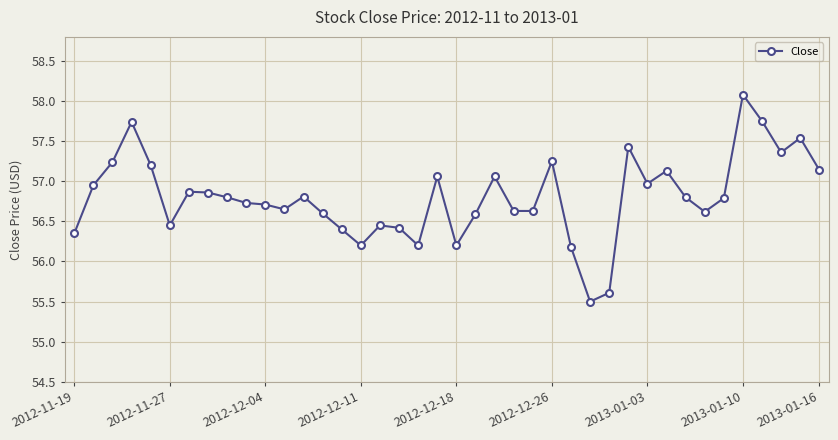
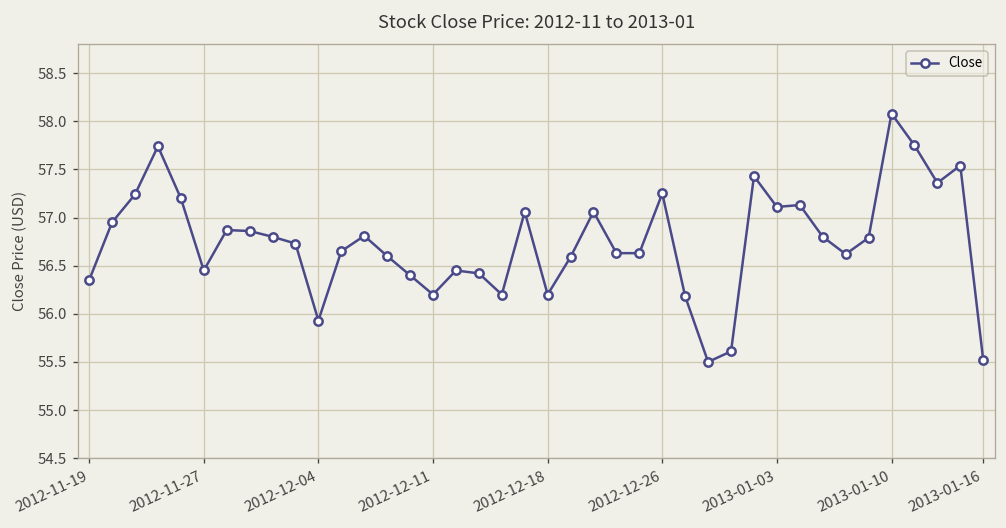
  {
    "2012-11-19": 56.4,
    "2012-11-27": 56.5,
-   "2012-12-04": 56.7,
+   "2012-12-04": 55.9,
    "2012-12-11": 56.2,
    "2012-12-18": 56.2,
    "2012-12-26": 57.3,
-   "2013-01-03": 57.0,
+   "2013-01-03": 57.1,
    "2013-01-10": 58.1,
-   "2013-01-16": 57.1
+   "2013-01-16": 55.5
  }
